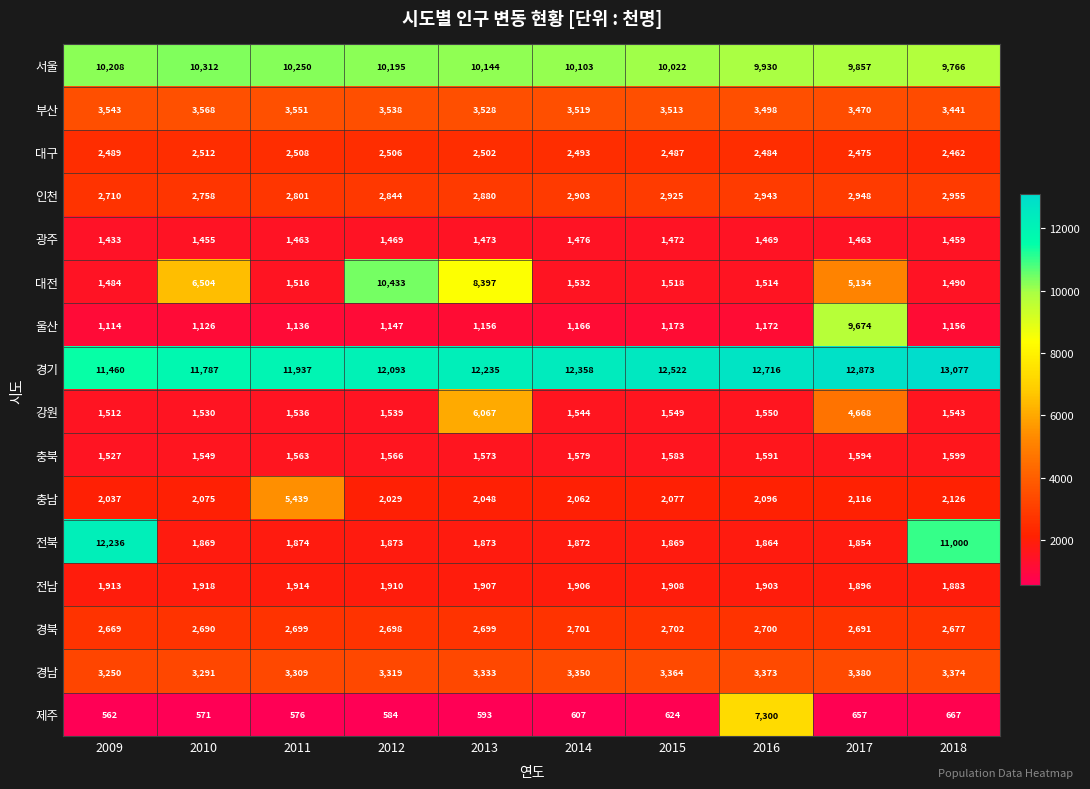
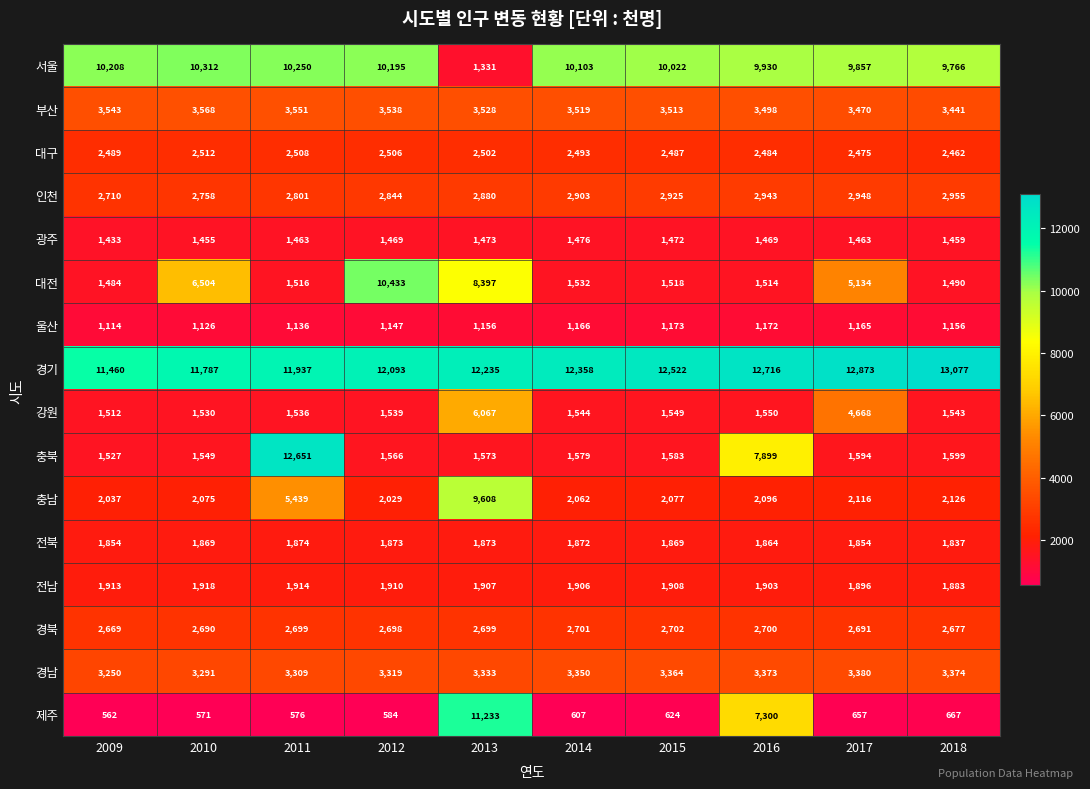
  {
    "서울": {
      "2009": "10,208",
      "2010": "10,312",
      "2011": "10,250",
      "2012": "10,195",
-     "2013": "10,144",
+     "2013": "1,331",
      "2014": "10,103",
      "2015": "10,022",
      "2016": "9,930",
      "2017": "9,857",
      "2018": "9,766"
    },
    "부산": {
      "2009": "3,543",
      "2010": "3,568",
      "2011": "3,551",
      "2012": "3,538",
      "2013": "3,528",
      "2014": "3,519",
      "2015": "3,513",
      "2016": "3,498",
      "2017": "3,470",
      "2018": "3,441"
    },
    "대구": {
      "2009": "2,489",
      "2010": "2,512",
      "2011": "2,508",
      "2012": "2,506",
      "2013": "2,502",
      "2014": "2,493",
      "2015": "2,487",
      "2016": "2,484",
      "2017": "2,475",
      "2018": "2,462"
    },
    "인천": {
      "2009": "2,710",
      "2010": "2,758",
      "2011": "2,801",
      "2012": "2,844",
      "2013": "2,880",
      "2014": "2,903",
      "2015": "2,925",
      "2016": "2,943",
      "2017": "2,948",
      "2018": "2,955"
    },
    "광주": {
      "2009": "1,433",
      "2010": "1,455",
      "2011": "1,463",
      "2012": "1,469",
      "2013": "1,473",
      "2014": "1,476",
      "2015": "1,472",
      "2016": "1,469",
      "2017": "1,463",
      "2018": "1,459"
    },
    "대전": {
      "2009": "1,484",
      "2010": "6,504",
      "2011": "1,516",
      "2012": "10,433",
      "2013": "8,397",
      "2014": "1,532",
      "2015": "1,518",
      "2016": "1,514",
      "2017": "5,134",
      "2018": "1,490"
    },
    "울산": {
      "2009": "1,114",
      "2010": "1,126",
      "2011": "1,136",
      "2012": "1,147",
      "2013": "1,156",
      "2014": "1,166",
      "2015": "1,173",
      "2016": "1,172",
-     "2017": "9,674",
+     "2017": "1,165",
      "2018": "1,156"
    },
    "경기": {
      "2009": "11,460",
      "2010": "11,787",
      "2011": "11,937",
      "2012": "12,093",
      "2013": "12,235",
      "2014": "12,358",
      "2015": "12,522",
      "2016": "12,716",
      "2017": "12,873",
      "2018": "13,077"
    },
    "강원": {
      "2009": "1,512",
      "2010": "1,530",
      "2011": "1,536",
      "2012": "1,539",
      "2013": "6,067",
      "2014": "1,544",
      "2015": "1,549",
      "2016": "1,550",
      "2017": "4,668",
      "2018": "1,543"
    },
    "충북": {
      "2009": "1,527",
      "2010": "1,549",
-     "2011": "1,563",
+     "2011": "12,651",
      "2012": "1,566",
      "2013": "1,573",
      "2014": "1,579",
      "2015": "1,583",
-     "2016": "1,591",
+     "2016": "7,899",
      "2017": "1,594",
      "2018": "1,599"
    },
    "충남": {
      "2009": "2,037",
      "2010": "2,075",
      "2011": "5,439",
      "2012": "2,029",
-     "2013": "2,048",
+     "2013": "9,608",
      "2014": "2,062",
      "2015": "2,077",
      "2016": "2,096",
      "2017": "2,116",
      "2018": "2,126"
    },
    "전북": {
-     "2009": "12,236",
+     "2009": "1,854",
      "2010": "1,869",
      "2011": "1,874",
      "2012": "1,873",
      "2013": "1,873",
      "2014": "1,872",
      "2015": "1,869",
      "2016": "1,864",
      "2017": "1,854",
-     "2018": "11,000"
+     "2018": "1,837"
    },
    "전남": {
      "2009": "1,913",
      "2010": "1,918",
      "2011": "1,914",
      "2012": "1,910",
      "2013": "1,907",
      "2014": "1,906",
      "2015": "1,908",
      "2016": "1,903",
      "2017": "1,896",
      "2018": "1,883"
    },
    "경북": {
      "2009": "2,669",
      "2010": "2,690",
      "2011": "2,699",
      "2012": "2,698",
      "2013": "2,699",
      "2014": "2,701",
      "2015": "2,702",
      "2016": "2,700",
      "2017": "2,691",
      "2018": "2,677"
    },
    "경남": {
      "2009": "3,250",
      "2010": "3,291",
      "2011": "3,309",
      "2012": "3,319",
      "2013": "3,333",
      "2014": "3,350",
      "2015": "3,364",
      "2016": "3,373",
      "2017": "3,380",
      "2018": "3,374"
    },
    "제주": {
      "2009": "562",
      "2010": "571",
      "2011": "576",
      "2012": "584",
-     "2013": "593",
+     "2013": "11,233",
      "2014": "607",
      "2015": "624",
      "2016": "7,300",
      "2017": "657",
      "2018": "667"
    }
  }
